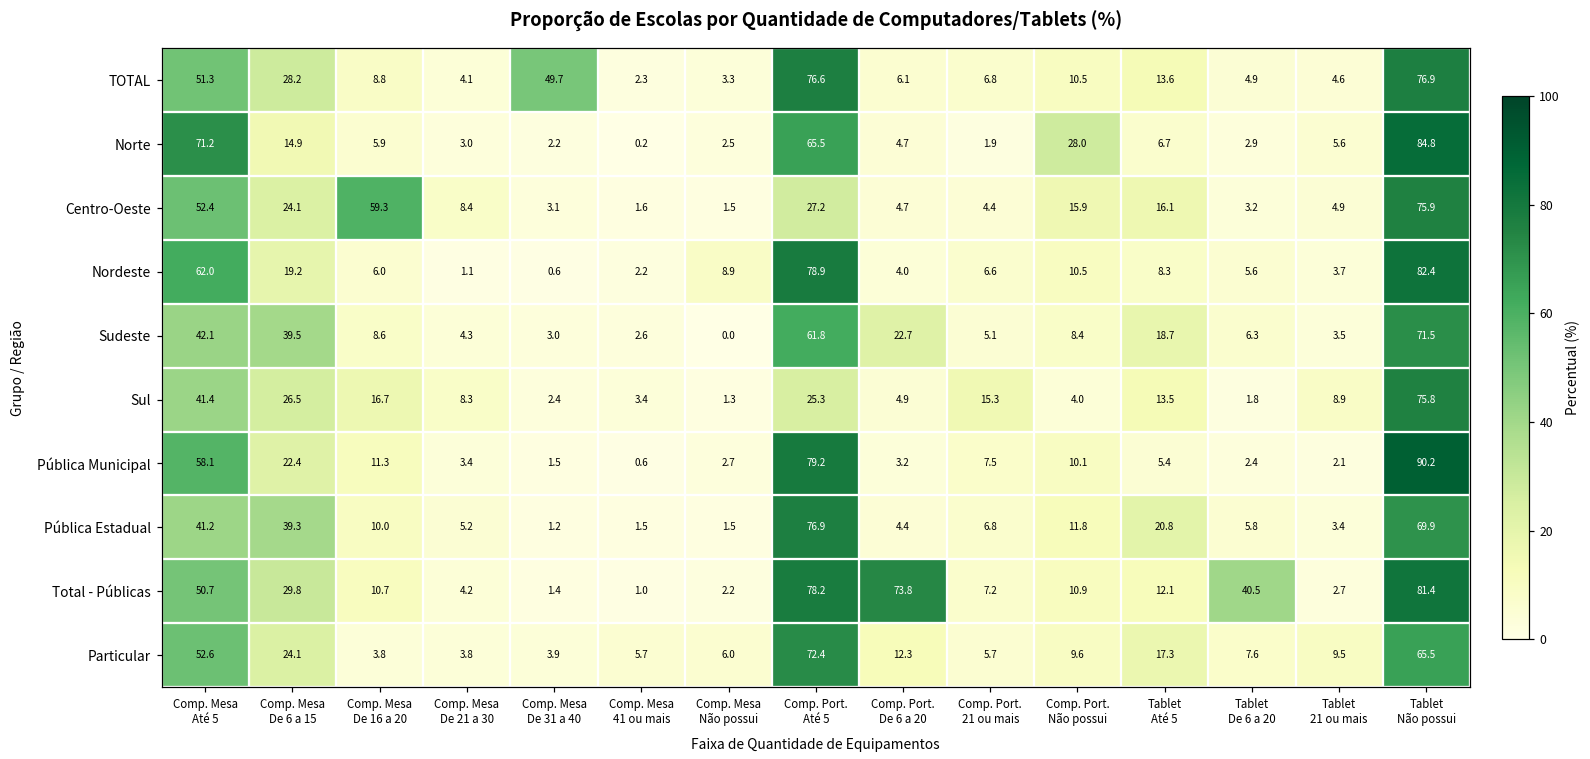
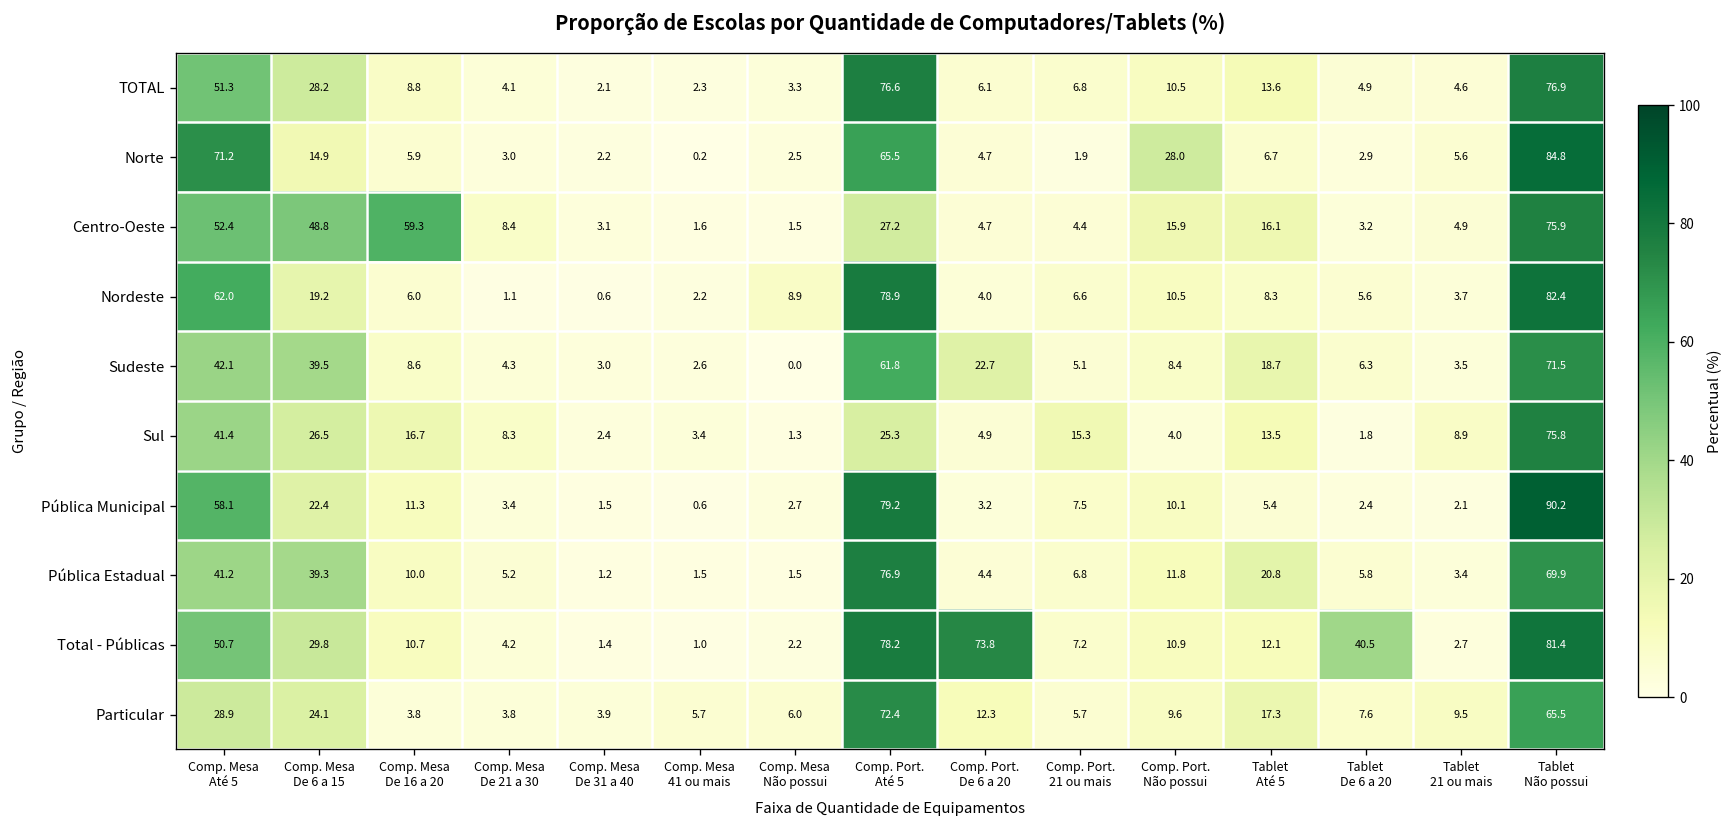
  {
    "TOTAL": {
      "Comp. Mesa Até 5": 51.3,
      "Comp. Mesa De 6 a 15": 28.2,
      "Comp. Mesa De 16 a 20": 8.8,
      "Comp. Mesa De 21 a 30": 4.1,
-     "Comp. Mesa De 31 a 40": 49.7,
+     "Comp. Mesa De 31 a 40": 2.1,
      "Comp. Mesa 41 ou mais": 2.3,
      "Comp. Mesa Não possui": 3.3,
      "Comp. Port. Até 5": 76.6,
      "Comp. Port. De 6 a 20": 6.1,
      "Comp. Port. 21 ou mais": 6.8,
      "Comp. Port. Não possui": 10.5,
      "Tablet Até 5": 13.6,
      "Tablet De 6 a 20": 4.9,
      "Tablet 21 ou mais": 4.6,
      "Tablet Não possui": 76.9
    },
    "Norte": {
      "Comp. Mesa Até 5": 71.2,
      "Comp. Mesa De 6 a 15": 14.9,
      "Comp. Mesa De 16 a 20": 5.9,
      "Comp. Mesa De 21 a 30": 3.0,
      "Comp. Mesa De 31 a 40": 2.2,
      "Comp. Mesa 41 ou mais": 0.2,
      "Comp. Mesa Não possui": 2.5,
      "Comp. Port. Até 5": 65.5,
      "Comp. Port. De 6 a 20": 4.7,
      "Comp. Port. 21 ou mais": 1.9,
      "Comp. Port. Não possui": 28.0,
      "Tablet Até 5": 6.7,
      "Tablet De 6 a 20": 2.9,
      "Tablet 21 ou mais": 5.6,
      "Tablet Não possui": 84.8
    },
    "Centro-Oeste": {
      "Comp. Mesa Até 5": 52.4,
-     "Comp. Mesa De 6 a 15": 24.1,
+     "Comp. Mesa De 6 a 15": 48.8,
      "Comp. Mesa De 16 a 20": 59.3,
      "Comp. Mesa De 21 a 30": 8.4,
      "Comp. Mesa De 31 a 40": 3.1,
      "Comp. Mesa 41 ou mais": 1.6,
      "Comp. Mesa Não possui": 1.5,
      "Comp. Port. Até 5": 27.2,
      "Comp. Port. De 6 a 20": 4.7,
      "Comp. Port. 21 ou mais": 4.4,
      "Comp. Port. Não possui": 15.9,
      "Tablet Até 5": 16.1,
      "Tablet De 6 a 20": 3.2,
      "Tablet 21 ou mais": 4.9,
      "Tablet Não possui": 75.9
    },
    "Nordeste": {
      "Comp. Mesa Até 5": 62.0,
      "Comp. Mesa De 6 a 15": 19.2,
      "Comp. Mesa De 16 a 20": 6.0,
      "Comp. Mesa De 21 a 30": 1.1,
      "Comp. Mesa De 31 a 40": 0.6,
      "Comp. Mesa 41 ou mais": 2.2,
      "Comp. Mesa Não possui": 8.9,
      "Comp. Port. Até 5": 78.9,
      "Comp. Port. De 6 a 20": 4.0,
      "Comp. Port. 21 ou mais": 6.6,
      "Comp. Port. Não possui": 10.5,
      "Tablet Até 5": 8.3,
      "Tablet De 6 a 20": 5.6,
      "Tablet 21 ou mais": 3.7,
      "Tablet Não possui": 82.4
    },
    "Sudeste": {
      "Comp. Mesa Até 5": 42.1,
      "Comp. Mesa De 6 a 15": 39.5,
      "Comp. Mesa De 16 a 20": 8.6,
      "Comp. Mesa De 21 a 30": 4.3,
      "Comp. Mesa De 31 a 40": 3.0,
      "Comp. Mesa 41 ou mais": 2.6,
      "Comp. Mesa Não possui": 0.0,
      "Comp. Port. Até 5": 61.8,
      "Comp. Port. De 6 a 20": 22.7,
      "Comp. Port. 21 ou mais": 5.1,
      "Comp. Port. Não possui": 8.4,
      "Tablet Até 5": 18.7,
      "Tablet De 6 a 20": 6.3,
      "Tablet 21 ou mais": 3.5,
      "Tablet Não possui": 71.5
    },
    "Sul": {
      "Comp. Mesa Até 5": 41.4,
      "Comp. Mesa De 6 a 15": 26.5,
      "Comp. Mesa De 16 a 20": 16.7,
      "Comp. Mesa De 21 a 30": 8.3,
      "Comp. Mesa De 31 a 40": 2.4,
      "Comp. Mesa 41 ou mais": 3.4,
      "Comp. Mesa Não possui": 1.3,
      "Comp. Port. Até 5": 25.3,
      "Comp. Port. De 6 a 20": 4.9,
      "Comp. Port. 21 ou mais": 15.3,
      "Comp. Port. Não possui": 4.0,
      "Tablet Até 5": 13.5,
      "Tablet De 6 a 20": 1.8,
      "Tablet 21 ou mais": 8.9,
      "Tablet Não possui": 75.8
    },
    "Pública Municipal": {
      "Comp. Mesa Até 5": 58.1,
      "Comp. Mesa De 6 a 15": 22.4,
      "Comp. Mesa De 16 a 20": 11.3,
      "Comp. Mesa De 21 a 30": 3.4,
      "Comp. Mesa De 31 a 40": 1.5,
      "Comp. Mesa 41 ou mais": 0.6,
      "Comp. Mesa Não possui": 2.7,
      "Comp. Port. Até 5": 79.2,
      "Comp. Port. De 6 a 20": 3.2,
      "Comp. Port. 21 ou mais": 7.5,
      "Comp. Port. Não possui": 10.1,
      "Tablet Até 5": 5.4,
      "Tablet De 6 a 20": 2.4,
      "Tablet 21 ou mais": 2.1,
      "Tablet Não possui": 90.2
    },
    "Pública Estadual": {
      "Comp. Mesa Até 5": 41.2,
      "Comp. Mesa De 6 a 15": 39.3,
      "Comp. Mesa De 16 a 20": 10.0,
      "Comp. Mesa De 21 a 30": 5.2,
      "Comp. Mesa De 31 a 40": 1.2,
      "Comp. Mesa 41 ou mais": 1.5,
      "Comp. Mesa Não possui": 1.5,
      "Comp. Port. Até 5": 76.9,
      "Comp. Port. De 6 a 20": 4.4,
      "Comp. Port. 21 ou mais": 6.8,
      "Comp. Port. Não possui": 11.8,
      "Tablet Até 5": 20.8,
      "Tablet De 6 a 20": 5.8,
      "Tablet 21 ou mais": 3.4,
      "Tablet Não possui": 69.9
    },
    "Total - Públicas": {
      "Comp. Mesa Até 5": 50.7,
      "Comp. Mesa De 6 a 15": 29.8,
      "Comp. Mesa De 16 a 20": 10.7,
      "Comp. Mesa De 21 a 30": 4.2,
      "Comp. Mesa De 31 a 40": 1.4,
      "Comp. Mesa 41 ou mais": 1.0,
      "Comp. Mesa Não possui": 2.2,
      "Comp. Port. Até 5": 78.2,
      "Comp. Port. De 6 a 20": 73.8,
      "Comp. Port. 21 ou mais": 7.2,
      "Comp. Port. Não possui": 10.9,
      "Tablet Até 5": 12.1,
      "Tablet De 6 a 20": 40.5,
      "Tablet 21 ou mais": 2.7,
      "Tablet Não possui": 81.4
    },
    "Particular": {
-     "Comp. Mesa Até 5": 52.6,
+     "Comp. Mesa Até 5": 28.9,
      "Comp. Mesa De 6 a 15": 24.1,
      "Comp. Mesa De 16 a 20": 3.8,
      "Comp. Mesa De 21 a 30": 3.8,
      "Comp. Mesa De 31 a 40": 3.9,
      "Comp. Mesa 41 ou mais": 5.7,
      "Comp. Mesa Não possui": 6.0,
      "Comp. Port. Até 5": 72.4,
      "Comp. Port. De 6 a 20": 12.3,
      "Comp. Port. 21 ou mais": 5.7,
      "Comp. Port. Não possui": 9.6,
      "Tablet Até 5": 17.3,
      "Tablet De 6 a 20": 7.6,
      "Tablet 21 ou mais": 9.5,
      "Tablet Não possui": 65.5
    }
  }
